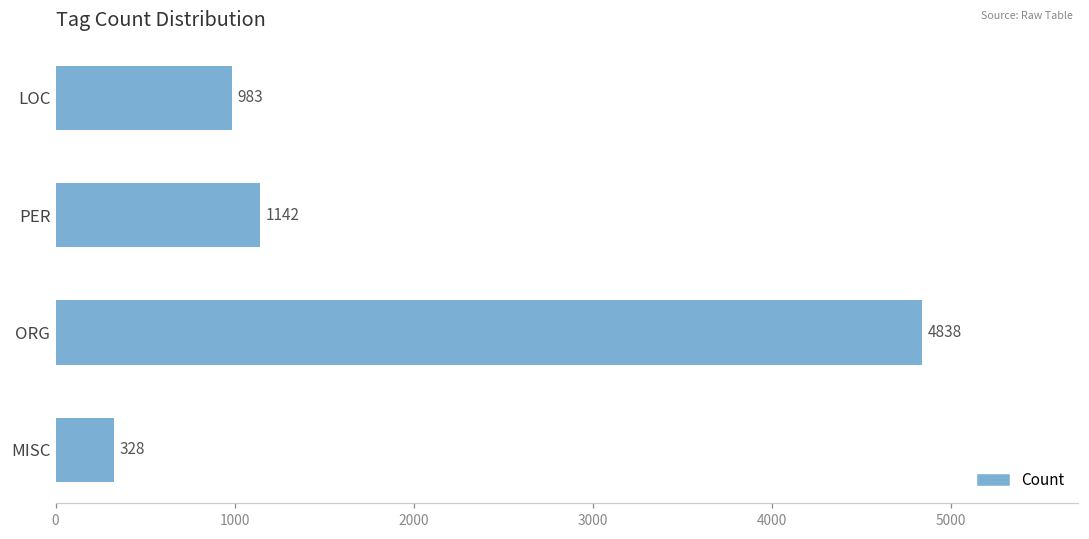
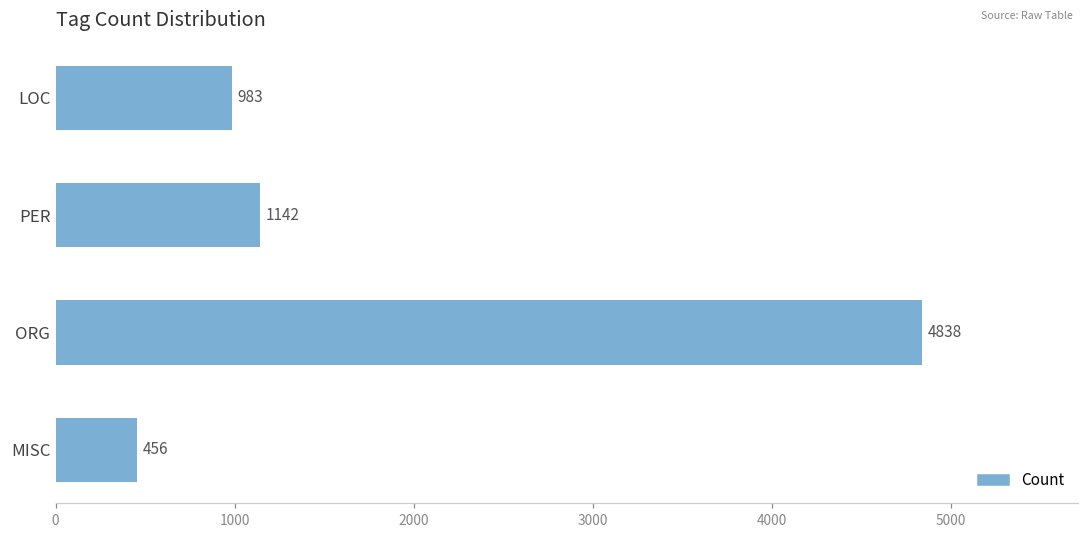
  {
    "LOC": 983,
    "PER": 1142,
    "ORG": 4838,
-   "MISC": 328
+   "MISC": 456
  }
